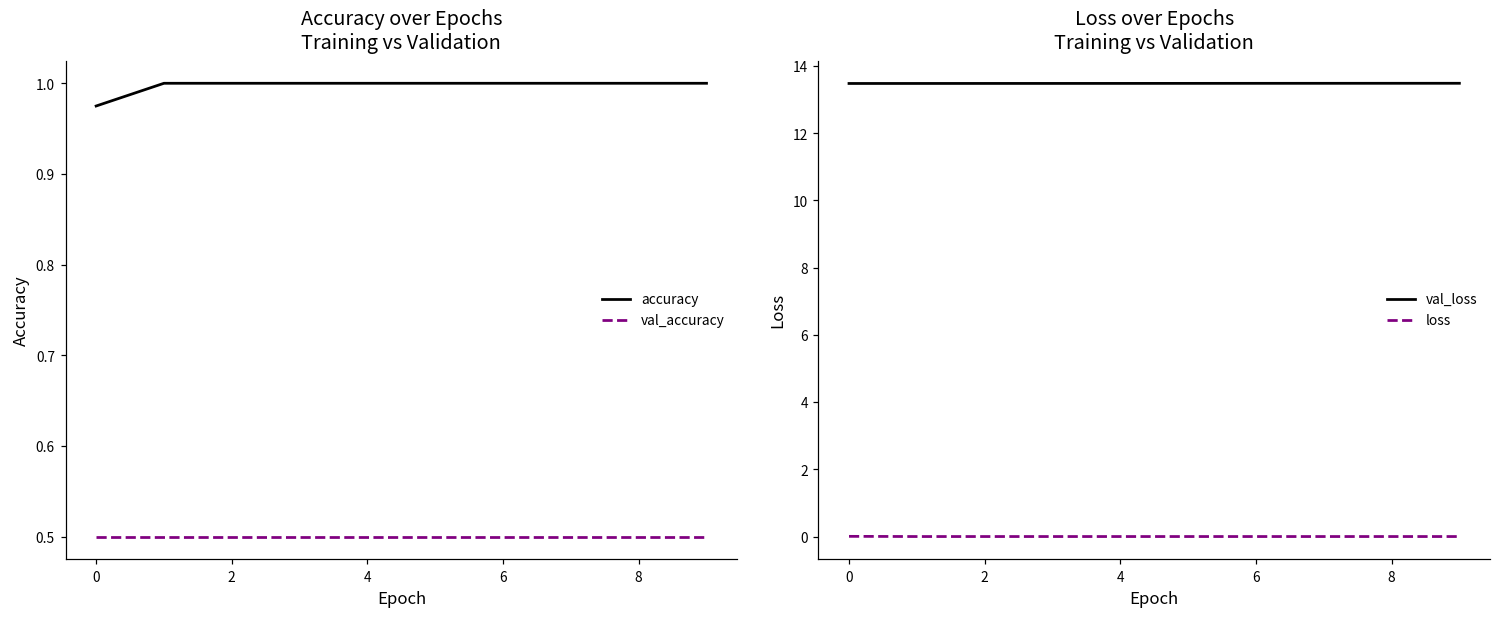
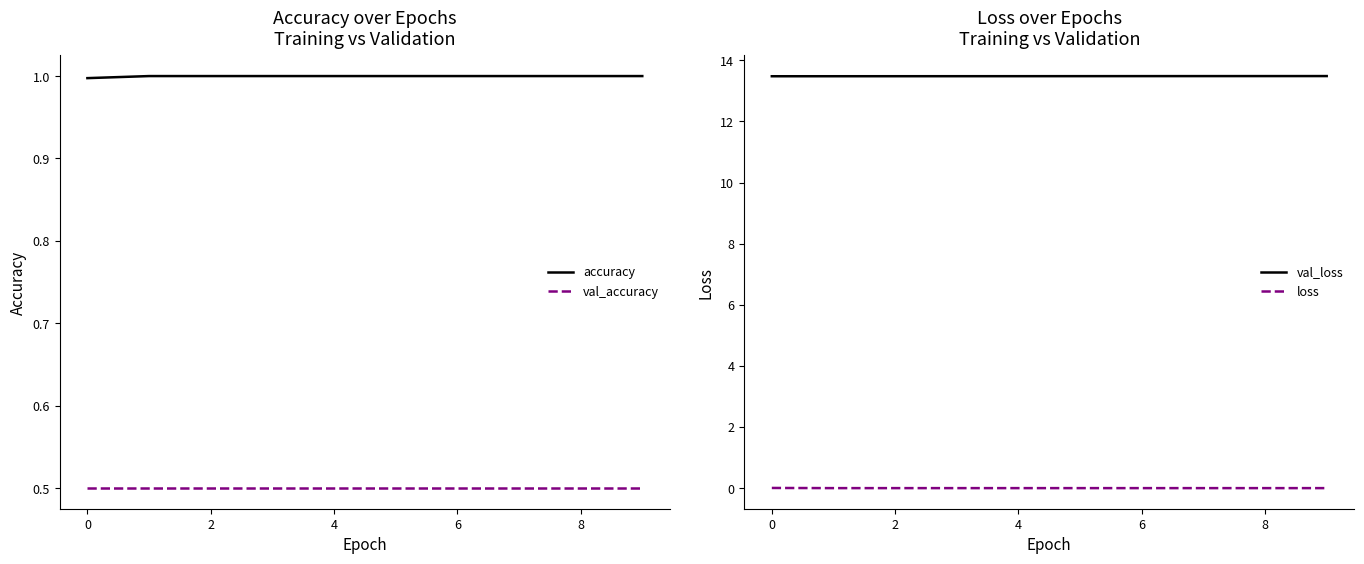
  {
    "Accuracy over Epochs Training vs Validation": {
      "accuracy": {
-       "0": 0.97,
+       "0": 1.00,
        "2": 1.00,
        "4": 1.00,
        "6": 1.00,
        "8": 1.00
      },
      "val_accuracy": {
        "0": 0.50,
        "2": 0.50,
        "4": 0.50,
        "6": 0.50,
        "8": 0.50
      }
    },
    "Loss over Epochs Training vs Validation": {
      "val_loss": {
        "0": 13.5,
        "2": 13.5,
        "4": 13.5,
        "6": 13.5,
        "8": 13.5
      },
      "loss": {
        "0": 0.0,
        "2": 0.0,
        "4": 0.0,
        "6": 0.0,
        "8": 0.0
      }
    }
  }
